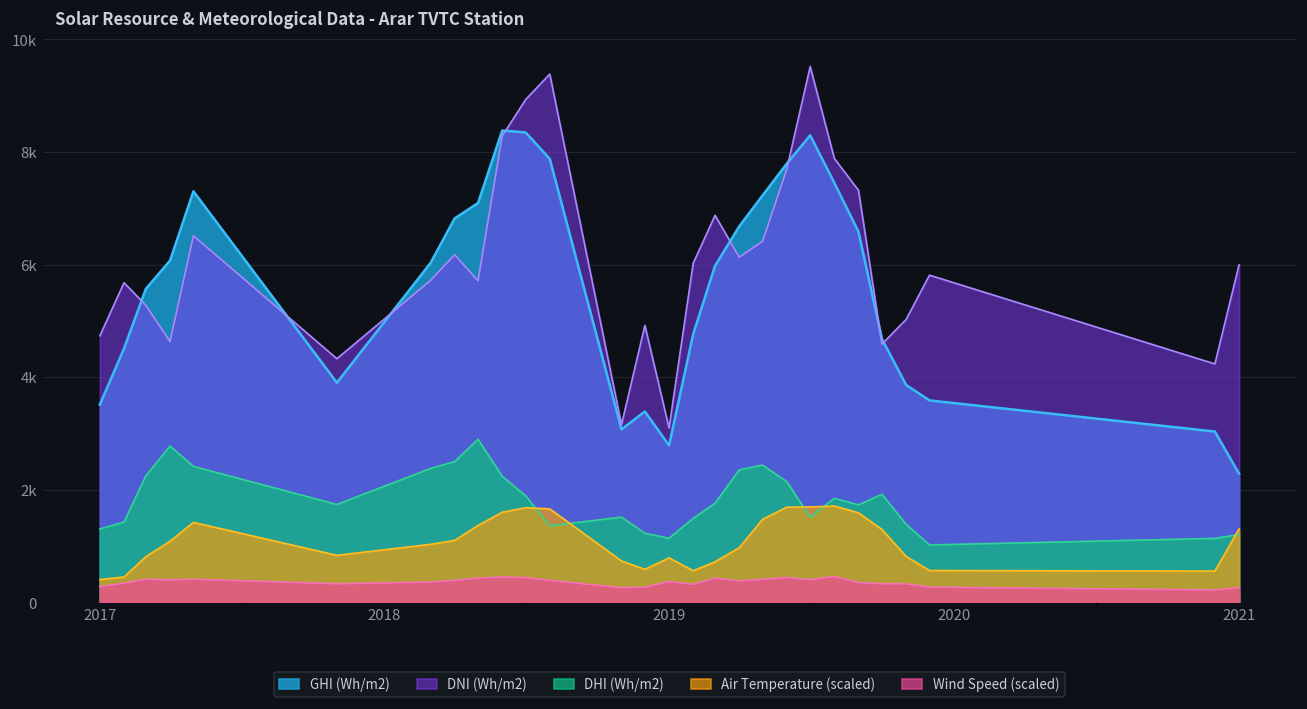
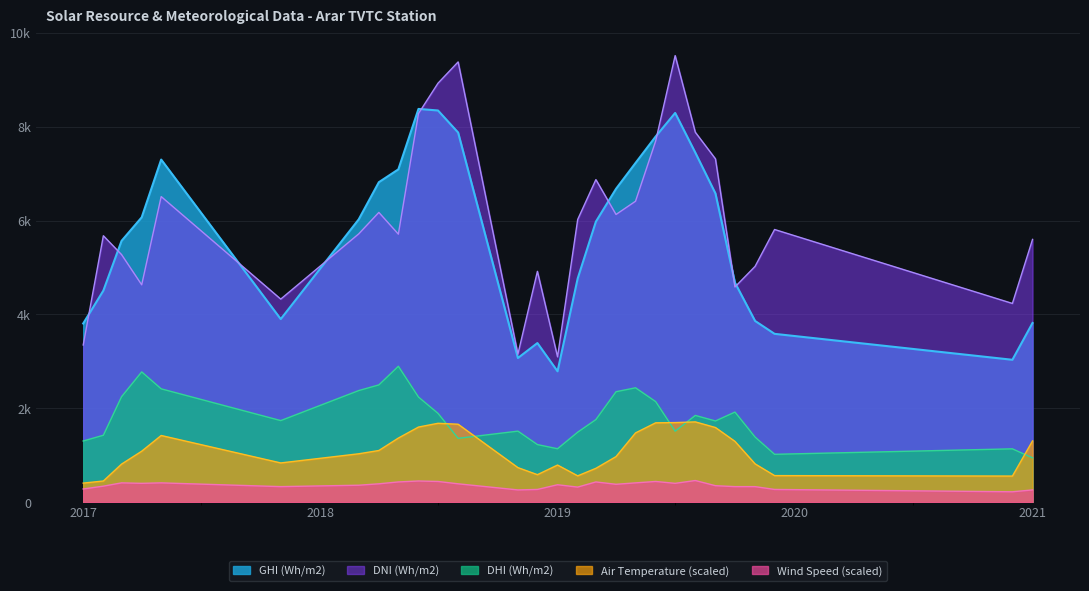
  {
    "GHI (Wh/m2)": {
-     "2017": 3500,
+     "2017": 3800,
      "2019": 2800,
-     "2021": 2300
+     "2021": 3800
    },
    "DNI (Wh/m2)": {
-     "2017": 4700,
+     "2017": 3300,
      "2019": 3100,
-     "2021": 6000
+     "2021": 5600
    },
    "DHI (Wh/m2)": {
      "2017": 1300,
      "2019": 1100,
-     "2021": 1200
+     "2021": 900
    },
    "Air Temperature (scaled)": {
      "2017": 400,
      "2019": 800,
      "2021": 1300
    },
    "Wind Speed (scaled)": {
      "2017": 300,
      "2019": 400,
      "2021": 300
    }
  }
